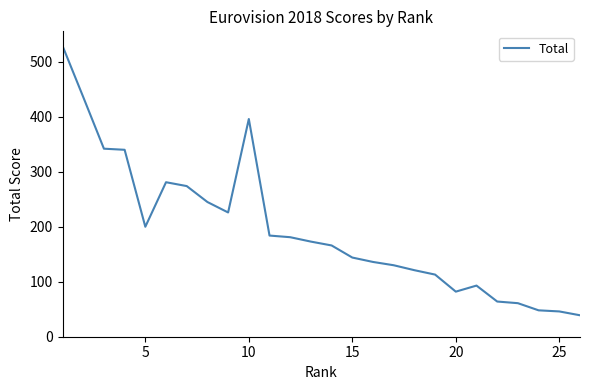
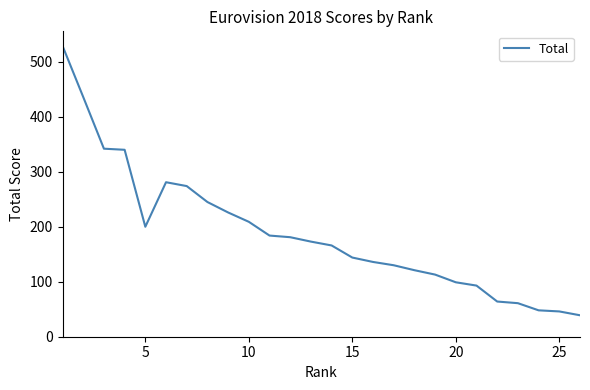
  {
    "5": 200,
-   "10": 400,
+   "10": 210,
    "15": 140,
-   "20": 80,
+   "20": 100,
    "25": 50
  }
